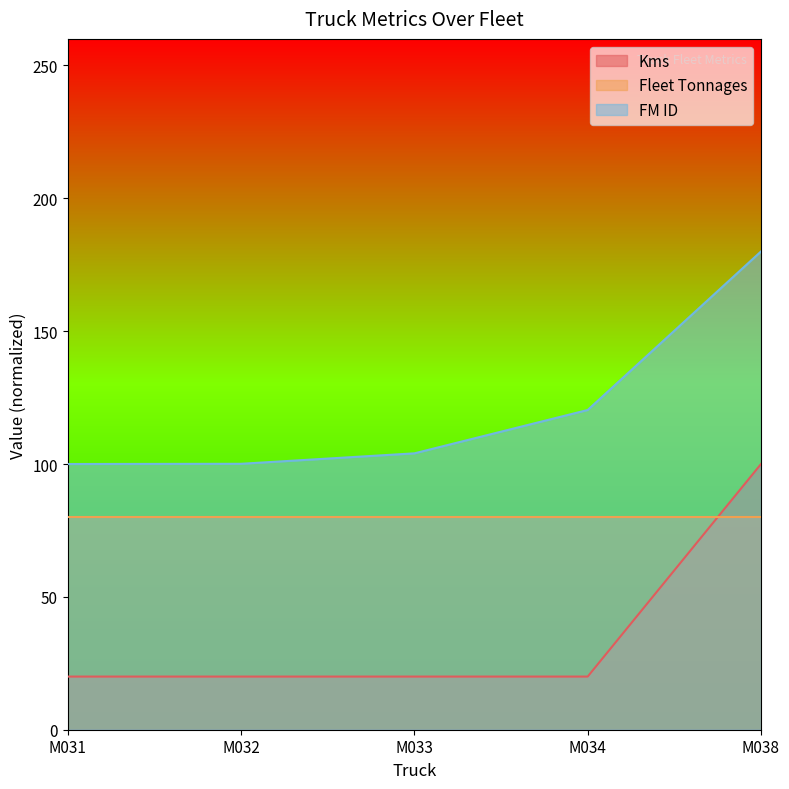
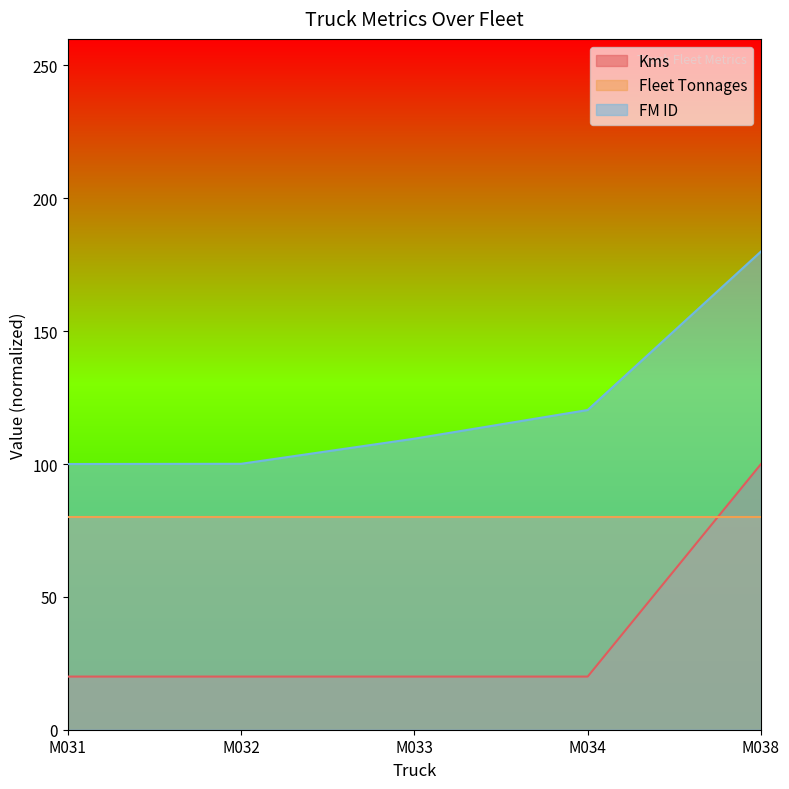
  {
    "FM ID": {
      "M031": 100,
      "M032": 100,
-     "M033": 104,
+     "M033": 110,
      "M034": 120,
      "M038": 180
    }
  }
